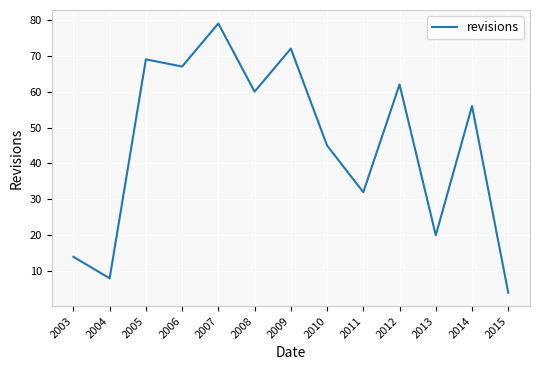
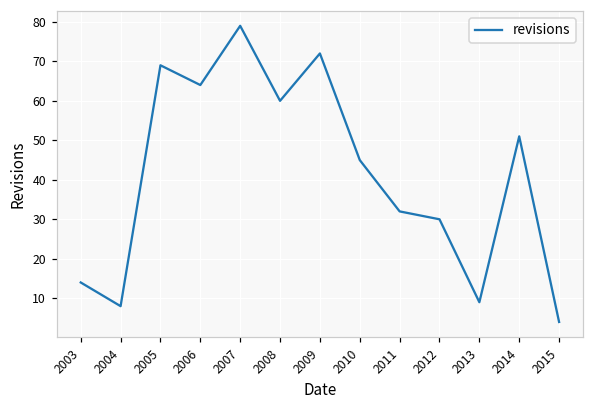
  {
    "2003": 14,
    "2004": 8,
    "2005": 69,
-   "2006": 67,
+   "2006": 64,
    "2007": 79,
    "2008": 60,
    "2009": 72,
    "2010": 45,
    "2011": 32,
-   "2012": 62,
-   "2013": 20,
-   "2014": 56,
+   "2012": 30,
+   "2013": 9,
+   "2014": 51,
    "2015": 4
  }
